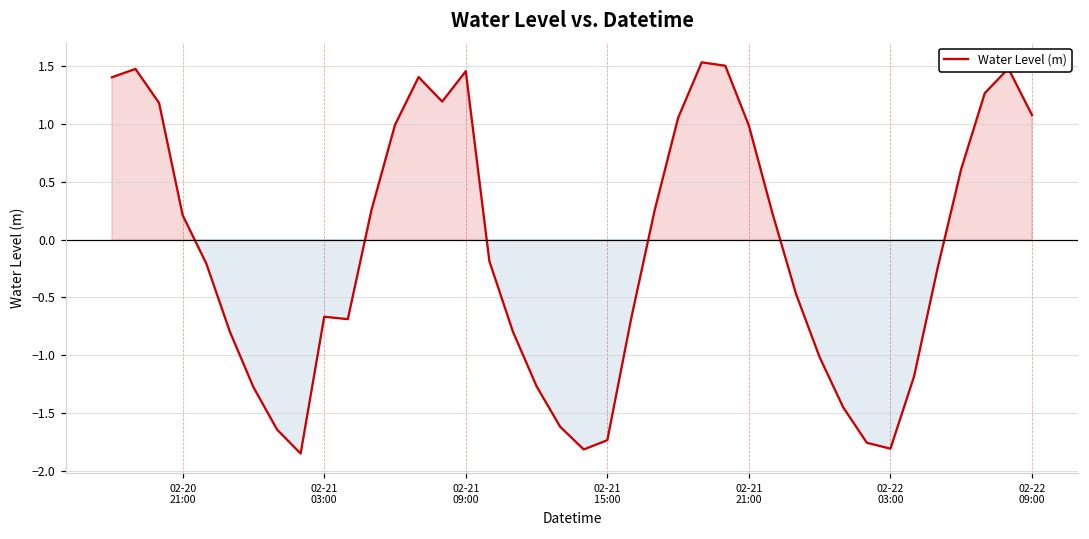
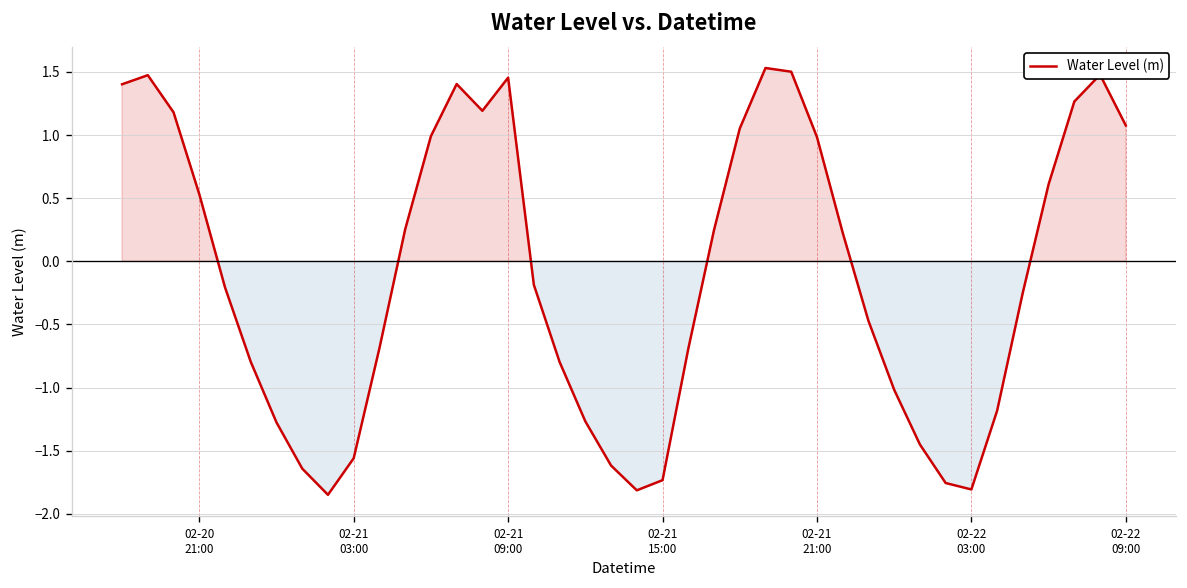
  {
-   "02-20 21:00": 0.21,
-   "02-21 03:00": -0.67,
+   "02-20 21:00": 0.53,
+   "02-21 03:00": -1.56,
    "02-21 09:00": 1.45,
    "02-21 15:00": -1.73,
    "02-21 21:00": 0.98,
    "02-22 03:00": -1.81,
    "02-22 09:00": 1.08
  }
